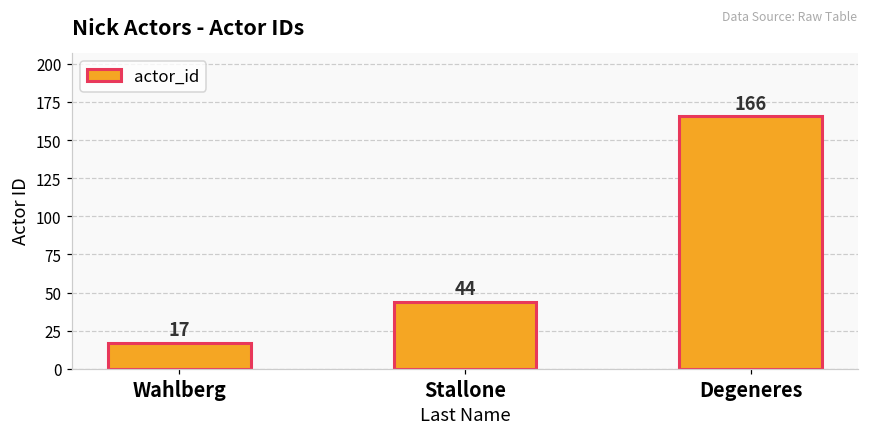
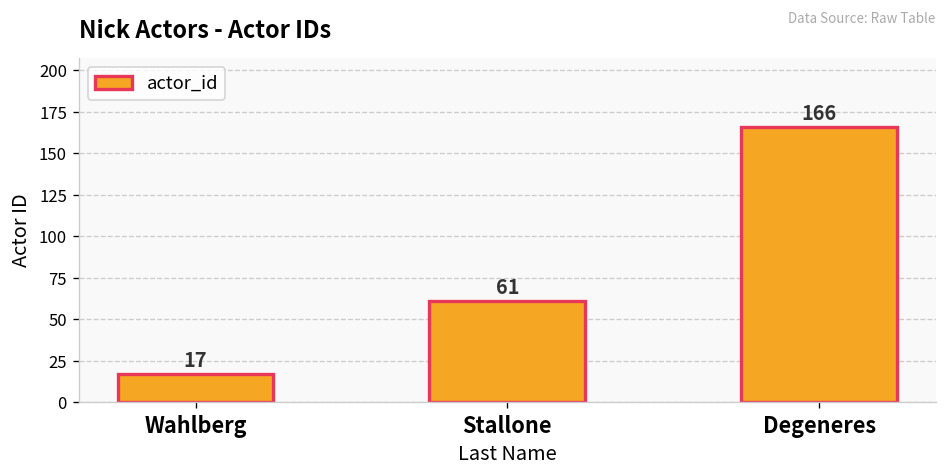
  {
    "Wahlberg": 17,
-   "Stallone": 44,
+   "Stallone": 61,
    "Degeneres": 166
  }
